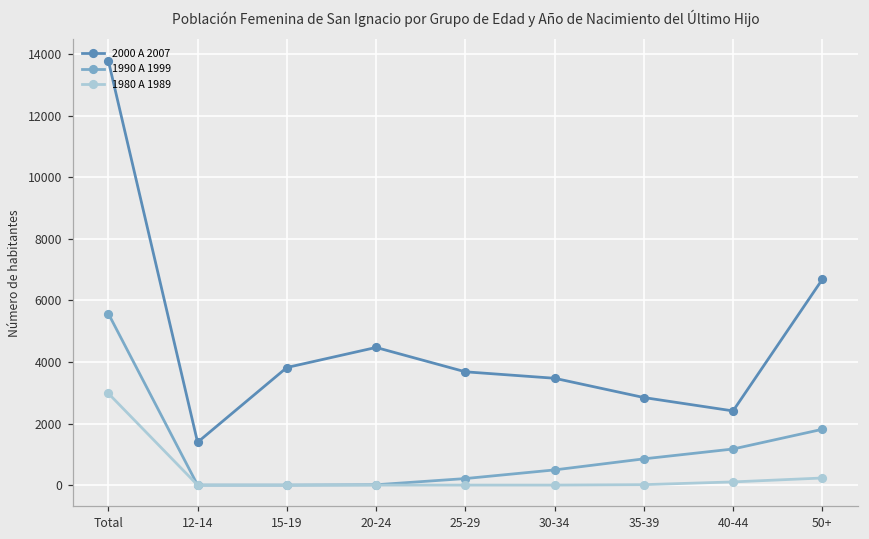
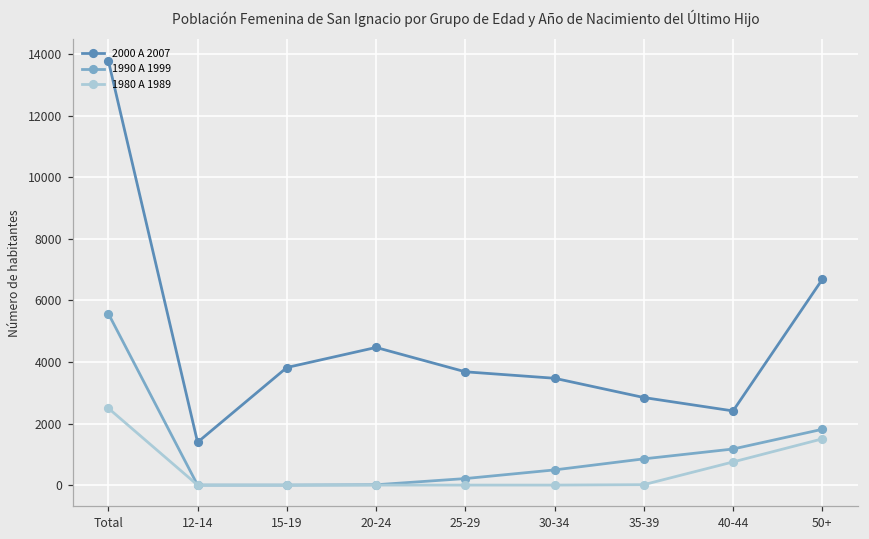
  {
    "1980 A 1989": {
-     "Total": 3000,
+     "Total": 2500,
      "25-29": 0,
      "30-34": 0,
      "35-39": 0,
-     "40-44": 100,
-     "50+": 200
+     "40-44": 800,
+     "50+": 1500
    }
  }
